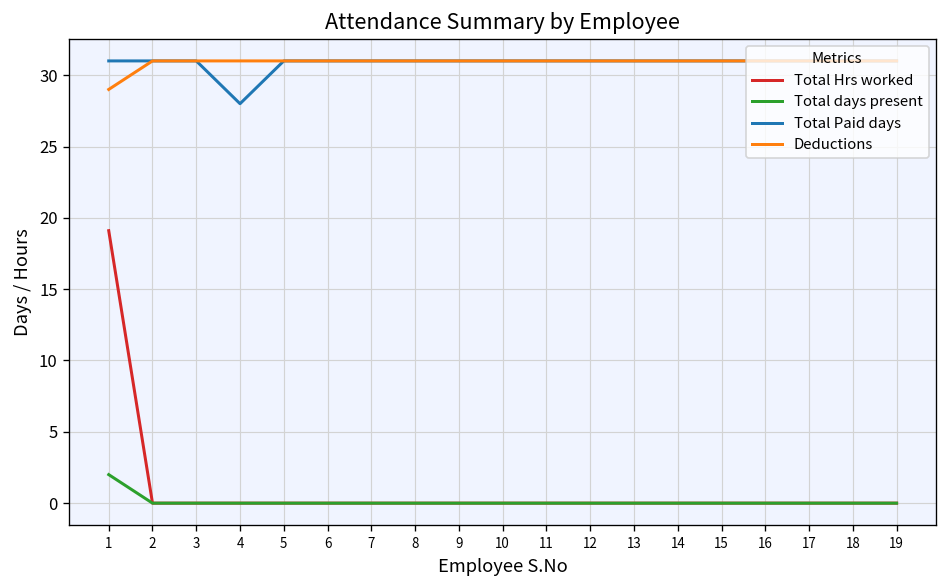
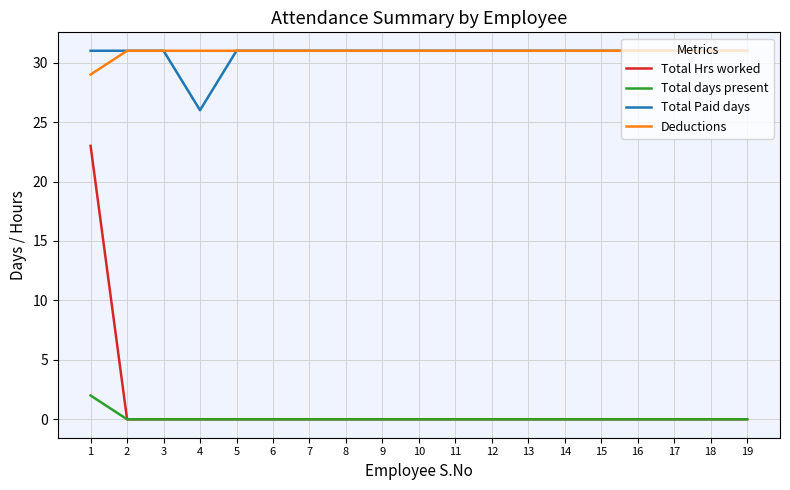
  {
    "Total Hrs worked": {
-     "1": 19.1
+     "1": 23.0
    },
    "Total days present": {
      "1": 2.0
    },
    "Total Paid days": {
      "1": 31,
-     "4": 28
+     "4": 26
    },
    "Deductions": {
      "1": 29.0,
      "4": 31.0
    }
  }
